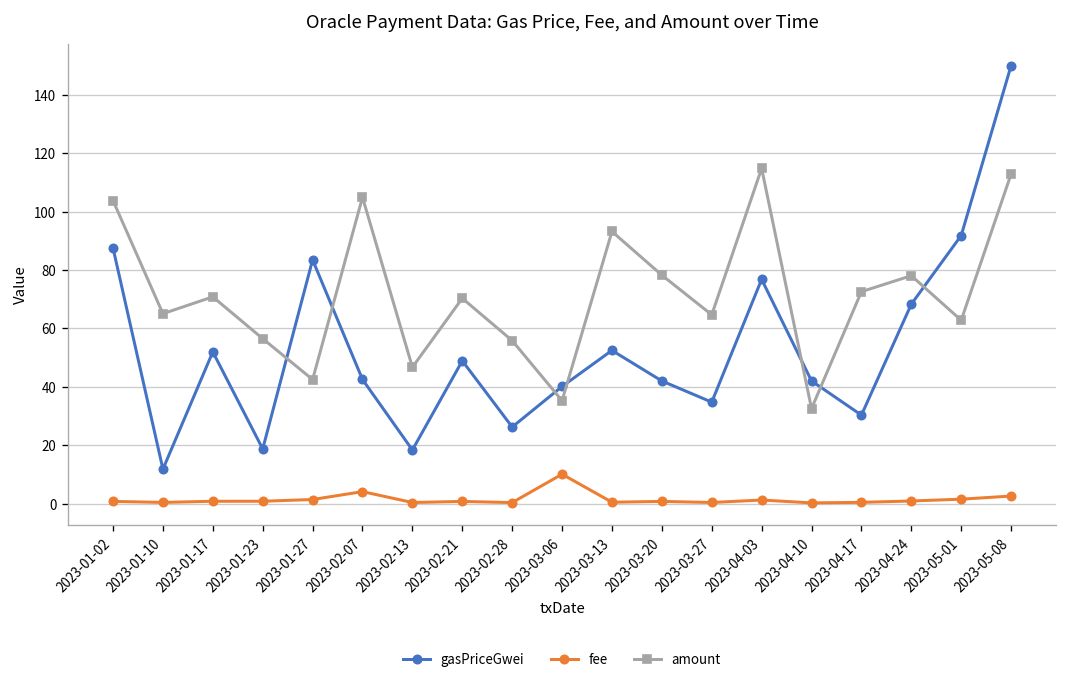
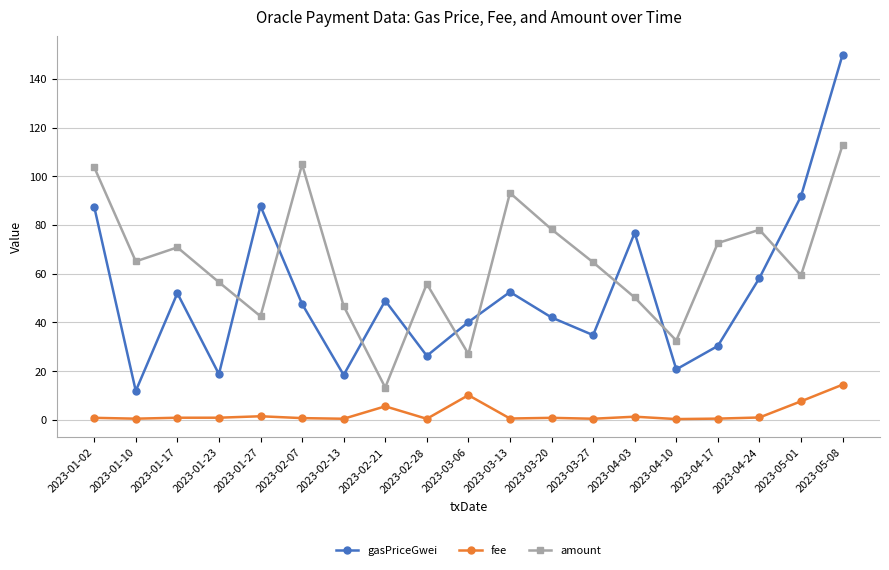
  {
    "gasPriceGwei": {
      "2023-01-02": 88,
      "2023-01-10": 12,
      "2023-01-17": 52,
      "2023-01-23": 19,
-     "2023-01-27": 83,
-     "2023-02-07": 43,
+     "2023-01-27": 88,
+     "2023-02-07": 48,
      "2023-02-13": 18,
      "2023-02-21": 49,
      "2023-02-28": 26,
      "2023-03-06": 40,
      "2023-03-13": 53,
      "2023-03-20": 42,
      "2023-03-27": 35,
      "2023-04-03": 77,
-     "2023-04-10": 42,
+     "2023-04-10": 21,
      "2023-04-17": 30,
-     "2023-04-24": 68,
+     "2023-04-24": 58,
      "2023-05-01": 92,
      "2023-05-08": 150
    },
    "fee": {
      "2023-01-02": 1,
      "2023-01-10": 1,
      "2023-01-17": 1,
      "2023-01-23": 1,
      "2023-01-27": 2,
-     "2023-02-07": 4,
+     "2023-02-07": 1,
      "2023-02-13": 0,
-     "2023-02-21": 1,
+     "2023-02-21": 6,
      "2023-02-28": 0,
      "2023-03-06": 10,
      "2023-03-13": 1,
      "2023-03-20": 1,
      "2023-03-27": 0,
      "2023-04-03": 1,
      "2023-04-10": 0,
      "2023-04-17": 1,
      "2023-04-24": 1,
-     "2023-05-01": 2,
-     "2023-05-08": 3
+     "2023-05-01": 8,
+     "2023-05-08": 14
    },
    "amount": {
      "2023-01-02": 104,
      "2023-01-10": 65,
      "2023-01-17": 71,
      "2023-01-23": 57,
      "2023-01-27": 43,
      "2023-02-07": 105,
      "2023-02-13": 47,
-     "2023-02-21": 70,
+     "2023-02-21": 13,
      "2023-02-28": 56,
-     "2023-03-06": 35,
+     "2023-03-06": 27,
      "2023-03-13": 93,
      "2023-03-20": 78,
      "2023-03-27": 65,
-     "2023-04-03": 115,
+     "2023-04-03": 50,
      "2023-04-10": 33,
      "2023-04-17": 73,
      "2023-04-24": 78,
-     "2023-05-01": 63,
+     "2023-05-01": 59,
      "2023-05-08": 113
    }
  }
